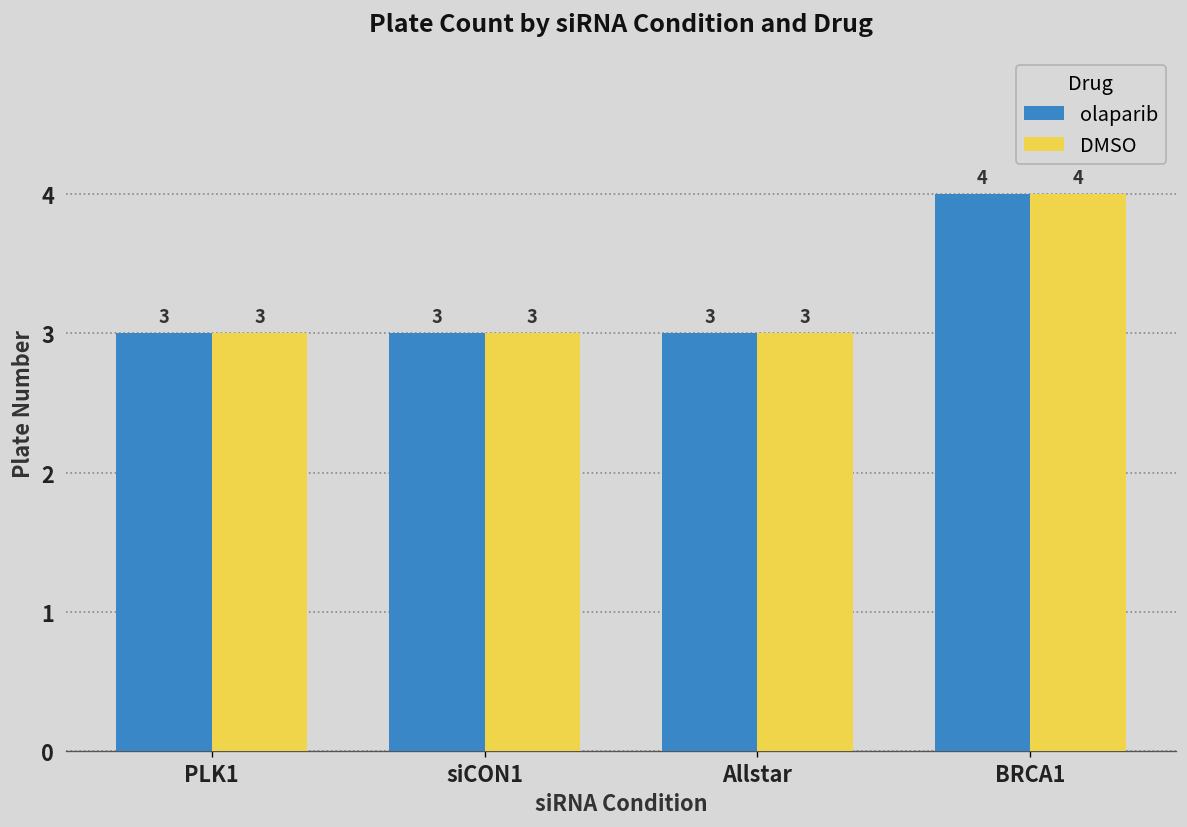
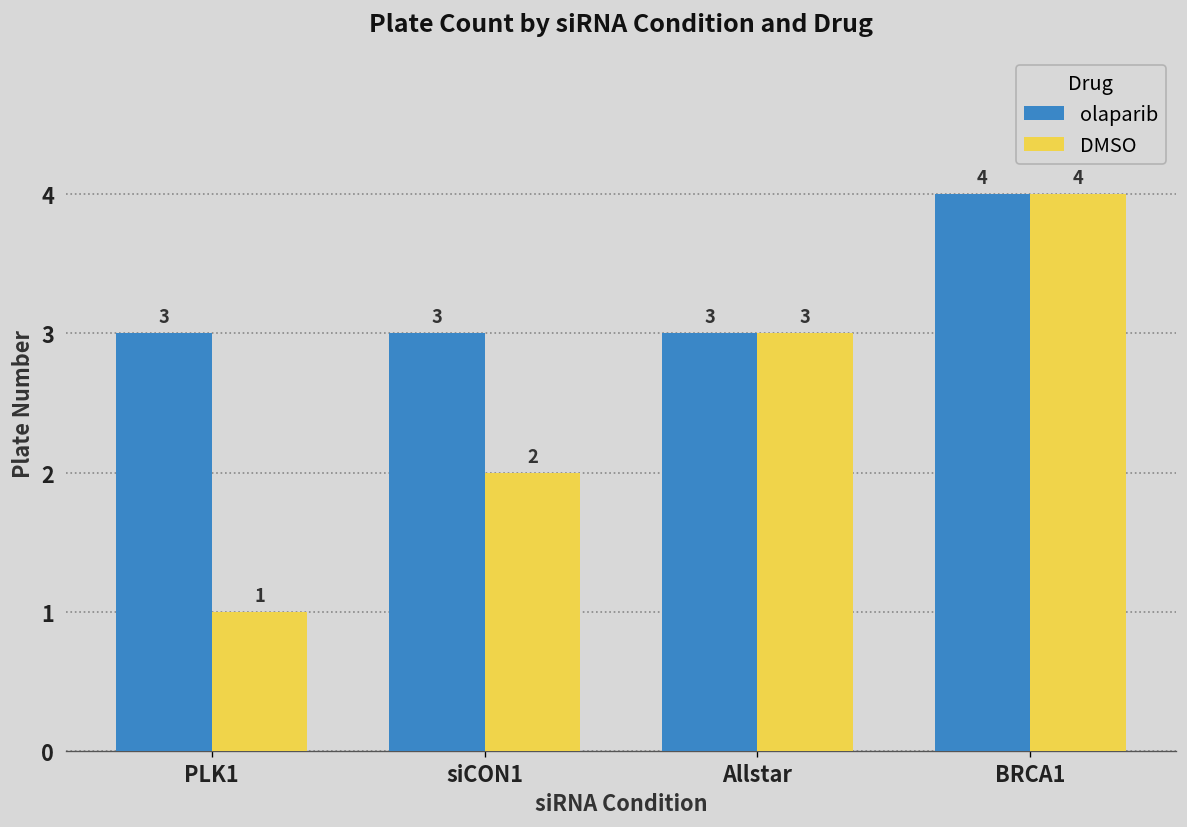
  {
    "olaparib": {
      "PLK1": 3,
      "siCON1": 3,
      "Allstar": 3,
      "BRCA1": 4
    },
    "DMSO": {
-     "PLK1": 3,
-     "siCON1": 3,
+     "PLK1": 1,
+     "siCON1": 2,
      "Allstar": 3,
      "BRCA1": 4
    }
  }
